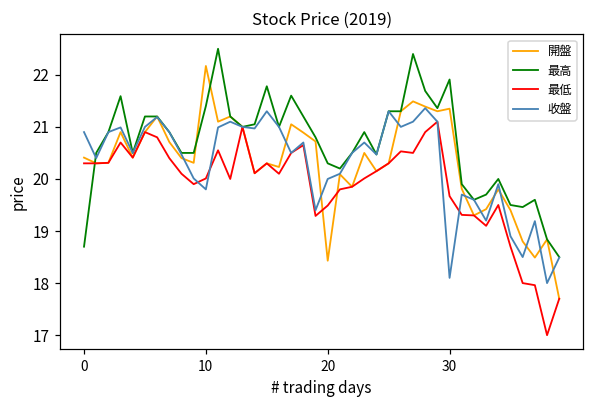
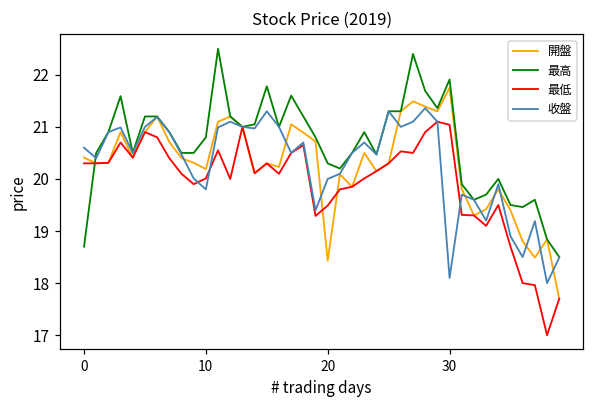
  {
    "開盤": {
      "0": 20.4,
-     "10": 22.2,
+     "10": 20.2,
      "20": 18.4,
-     "30": 21.4
+     "30": 21.8
    },
    "最高": {
      "0": 18.7,
-     "10": 21.4,
+     "10": 20.8,
      "20": 20.3,
      "30": 21.9
    },
    "最低": {
      "0": 20.3,
      "10": 20.0,
      "20": 19.5,
-     "30": 19.7
+     "30": 21.0
    },
    "收盤": {
-     "0": 20.9,
+     "0": 20.6,
      "10": 19.8,
      "20": 20.0,
      "30": 18.1
    }
  }
